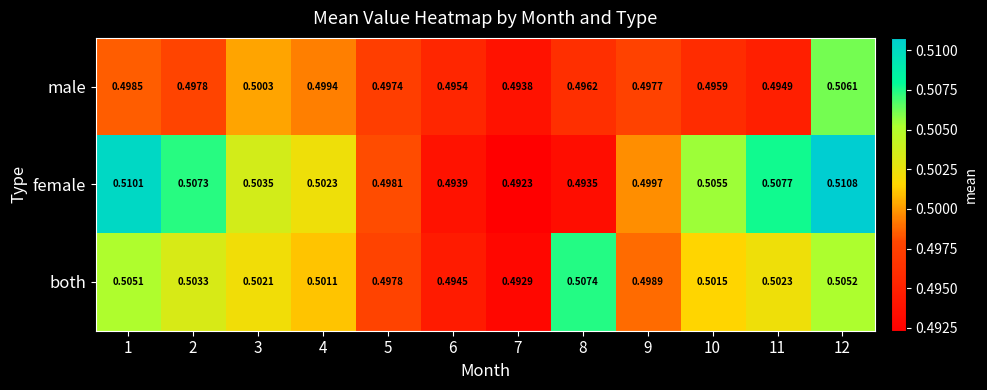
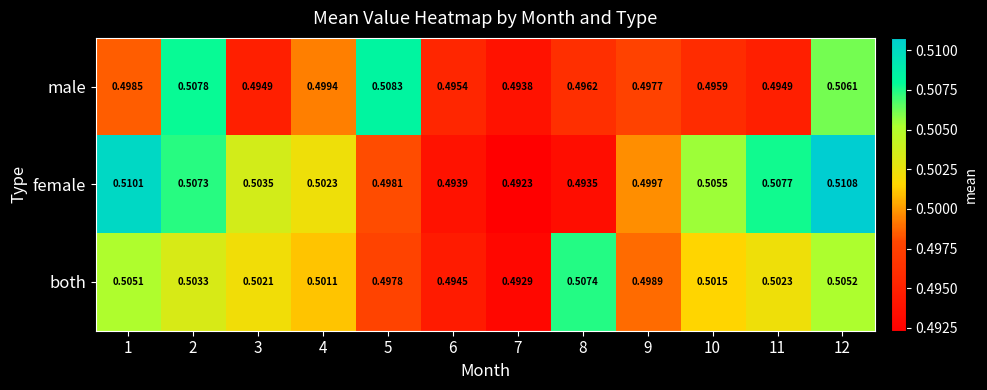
  {
    "male": {
      "1": 0.4985,
-     "2": 0.4978,
-     "3": 0.5003,
+     "2": 0.5078,
+     "3": 0.4949,
      "4": 0.4994,
-     "5": 0.4974,
+     "5": 0.5083,
      "6": 0.4954,
      "7": 0.4938,
      "8": 0.4962,
      "9": 0.4977,
      "10": 0.4959,
      "11": 0.4949,
      "12": 0.5061
    },
    "female": {
      "1": 0.5101,
      "2": 0.5073,
      "3": 0.5035,
      "4": 0.5023,
      "5": 0.4981,
      "6": 0.4939,
      "7": 0.4923,
      "8": 0.4935,
      "9": 0.4997,
      "10": 0.5055,
      "11": 0.5077,
      "12": 0.5108
    },
    "both": {
      "1": 0.5051,
      "2": 0.5033,
      "3": 0.5021,
      "4": 0.5011,
      "5": 0.4978,
      "6": 0.4945,
      "7": 0.4929,
      "8": 0.5074,
      "9": 0.4989,
      "10": 0.5015,
      "11": 0.5023,
      "12": 0.5052
    }
  }
